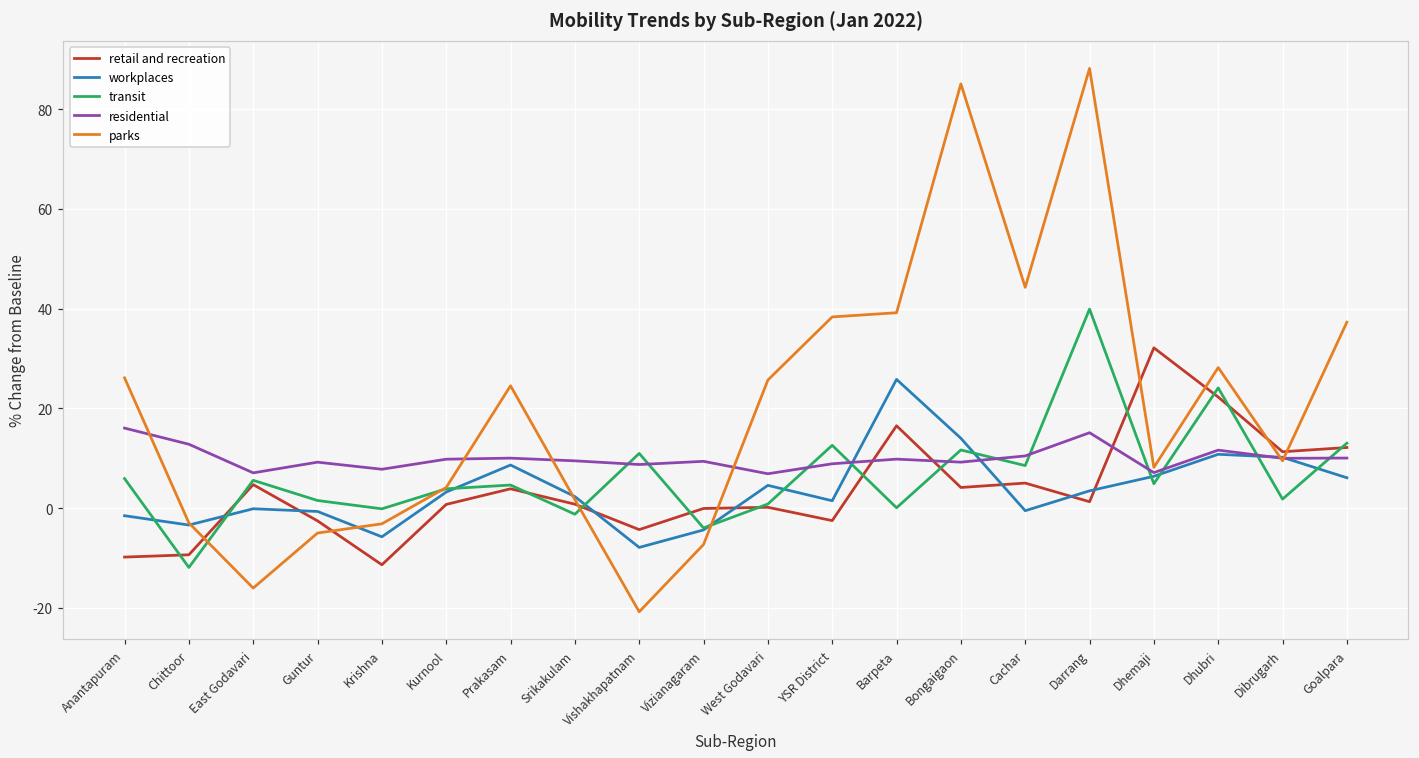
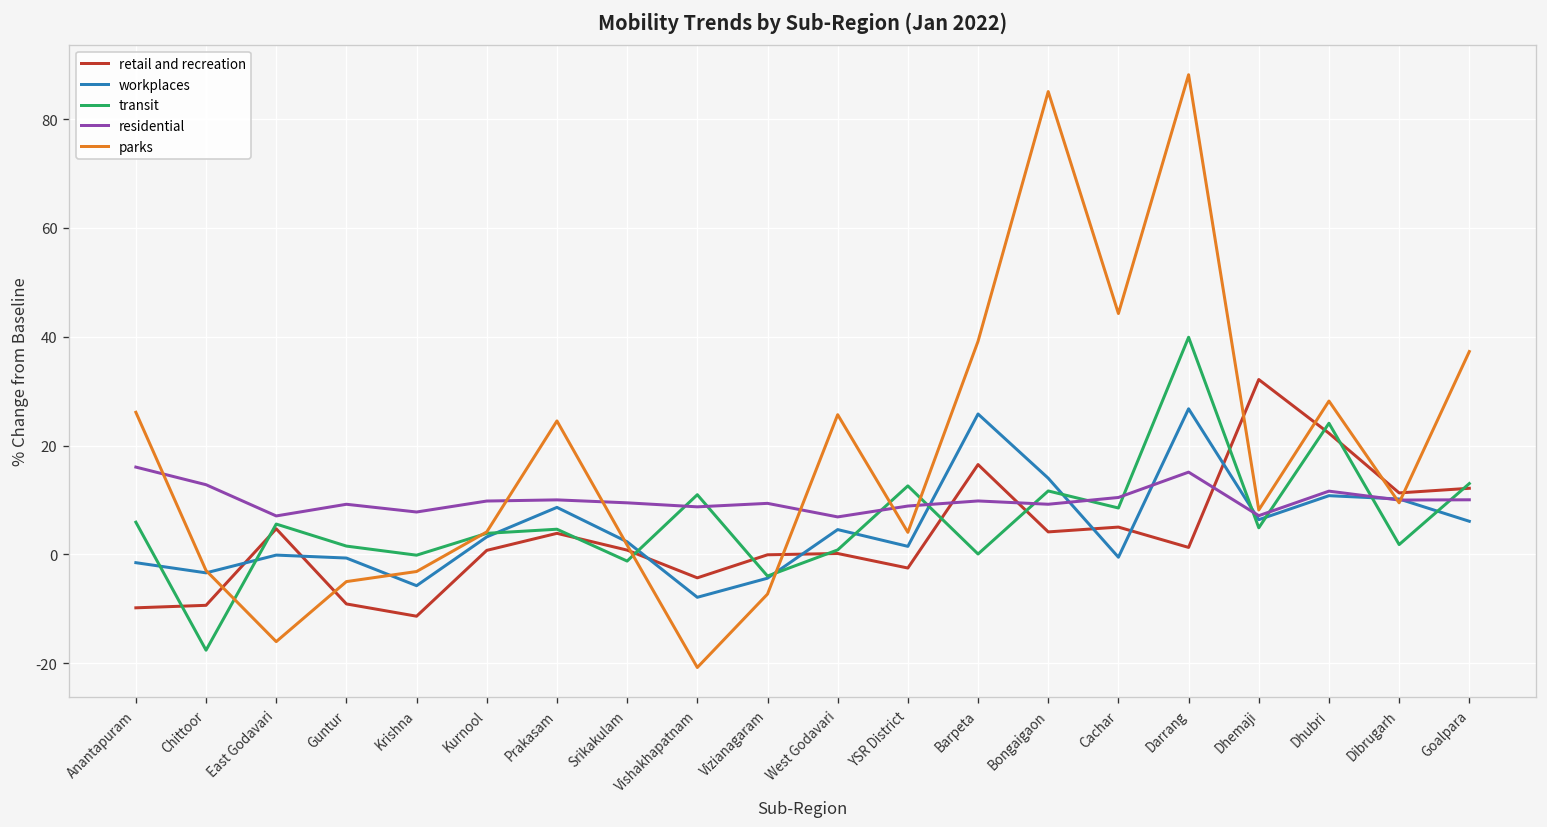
  {
    "retail and recreation": {
      "Anantapuram": -10,
      "Chittoor": -9,
      "East Godavari": 5,
-     "Guntur": -3,
+     "Guntur": -9,
      "Krishna": -11,
      "Kurnool": 1,
      "Prakasam": 4,
      "Srikakulam": 1,
      "Vishakhapatnam": -4,
      "Vizianagaram": 0,
      "West Godavari": 0,
      "YSR District": -2,
      "Barpeta": 17,
      "Bongaigaon": 4,
      "Cachar": 5,
      "Darrang": 1,
      "Dhemaji": 32,
      "Dhubri": 22,
      "Dibrugarh": 11,
      "Goalpara": 12
    },
    "workplaces": {
      "Anantapuram": -2,
      "East Godavari": 0,
      "Guntur": -1,
      "Krishna": -6,
      "Kurnool": 3,
      "Prakasam": 9,
      "Srikakulam": 2,
      "Vishakhapatnam": -8,
      "West Godavari": 5,
      "YSR District": 1,
      "Barpeta": 26,
      "Bongaigaon": 14,
      "Cachar": -1,
-     "Darrang": 3,
+     "Darrang": 27,
      "Dhemaji": 6,
      "Dhubri": 11,
      "Goalpara": 6
    },
    "transit": {
      "Anantapuram": 6,
-     "Chittoor": -12,
+     "Chittoor": -18,
      "East Godavari": 6,
      "Guntur": 2,
      "Krishna": 0,
      "Prakasam": 5,
      "Srikakulam": -1,
      "Vishakhapatnam": 11,
      "West Godavari": 1,
      "YSR District": 13,
      "Barpeta": 0,
      "Bongaigaon": 12,
      "Cachar": 9,
      "Darrang": 40,
      "Dhemaji": 5,
      "Dhubri": 24,
      "Dibrugarh": 2,
      "Goalpara": 13
    },
    "residential": {
      "Anantapuram": 16,
      "Chittoor": 13,
      "East Godavari": 7,
      "Guntur": 9,
      "Krishna": 8,
      "Kurnool": 10,
      "Prakasam": 10,
      "Srikakulam": 9,
      "Vishakhapatnam": 9,
      "Vizianagaram": 9,
      "West Godavari": 7,
      "YSR District": 9,
      "Barpeta": 10,
      "Bongaigaon": 9,
      "Cachar": 10,
      "Darrang": 15,
      "Dhemaji": 7,
      "Dhubri": 12,
      "Goalpara": 10
    },
    "parks": {
      "Anantapuram": 26,
      "East Godavari": -16,
      "Guntur": -5,
      "Krishna": -3,
      "Prakasam": 25,
      "Srikakulam": 2,
      "Vishakhapatnam": -21,
      "Vizianagaram": -7,
      "West Godavari": 26,
-     "YSR District": 38,
+     "YSR District": 4,
      "Barpeta": 39,
      "Bongaigaon": 85,
      "Cachar": 44,
      "Darrang": 88,
      "Dhemaji": 8,
      "Dhubri": 28,
      "Goalpara": 37
    }
  }
